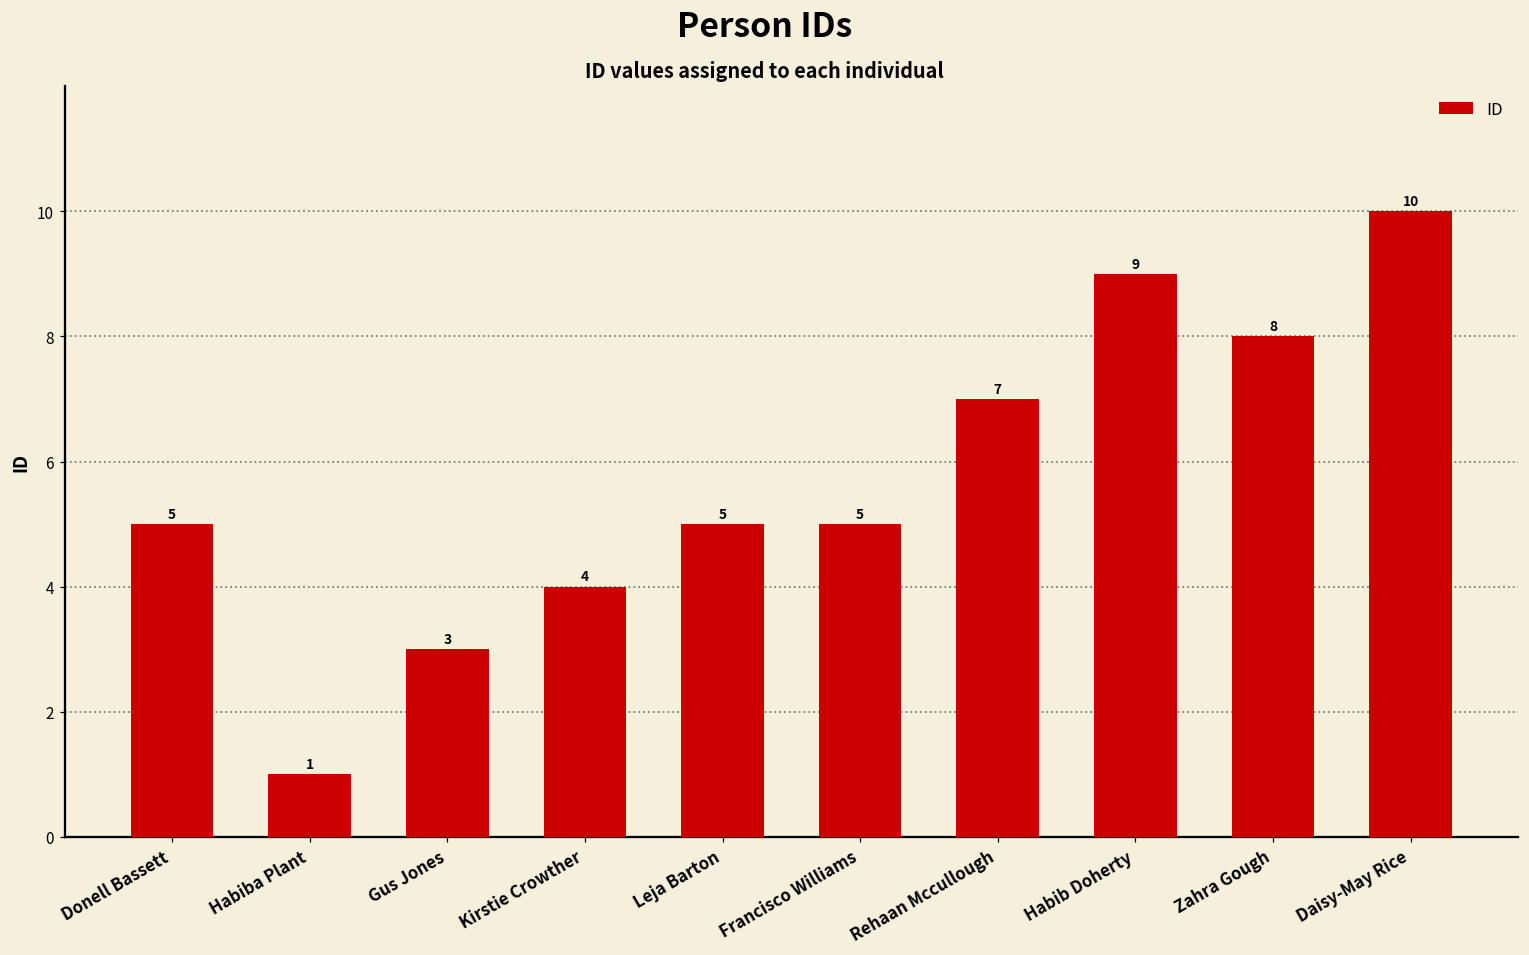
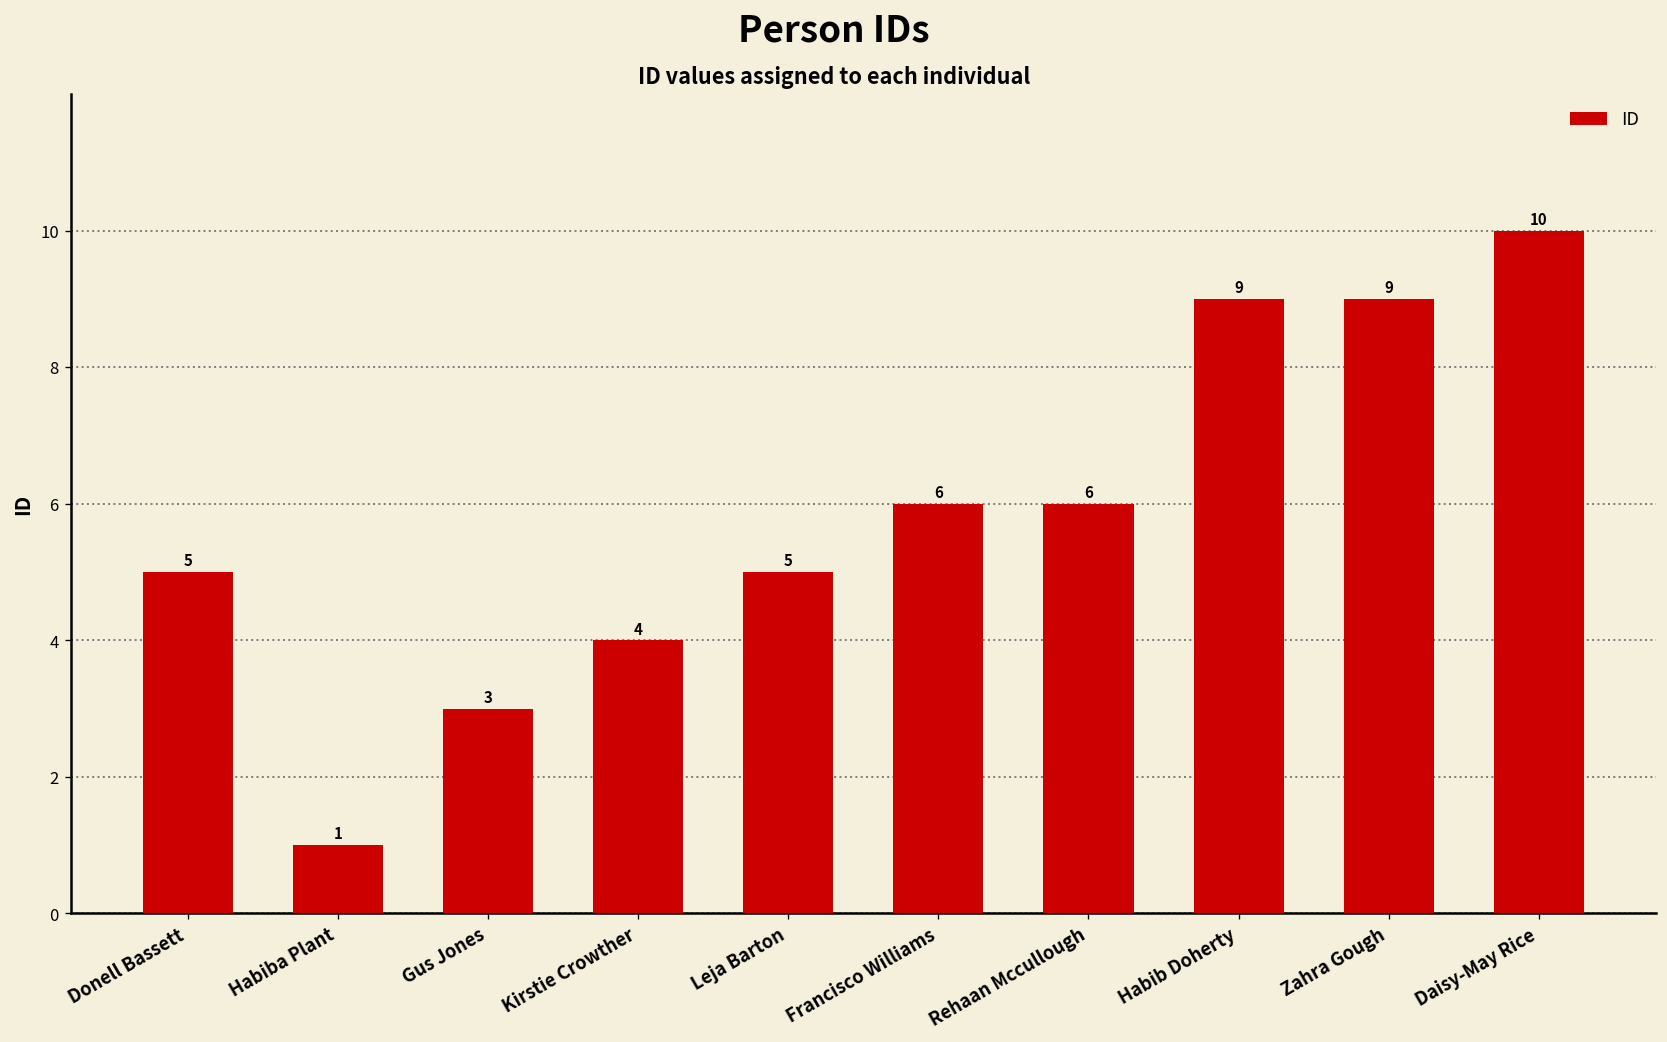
  {
    "Donell Bassett": 5,
    "Habiba Plant": 1,
    "Gus Jones": 3,
    "Kirstie Crowther": 4,
    "Leja Barton": 5,
-   "Francisco Williams": 5,
-   "Rehaan Mccullough": 7,
+   "Francisco Williams": 6,
+   "Rehaan Mccullough": 6,
    "Habib Doherty": 9,
-   "Zahra Gough": 8,
+   "Zahra Gough": 9,
    "Daisy-May Rice": 10
  }
